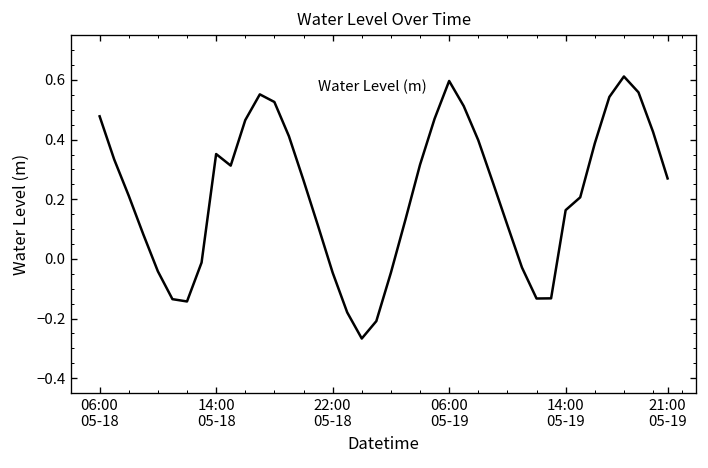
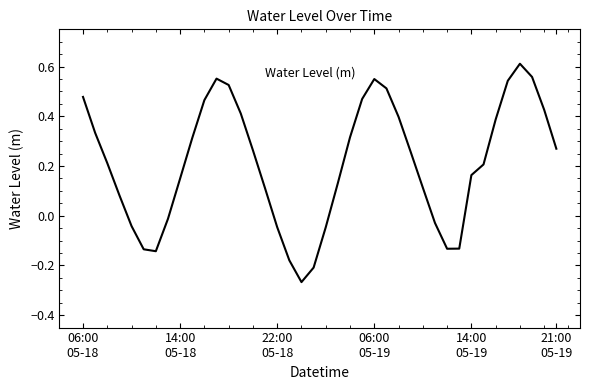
  {
    "06:00 05-18": 0.48,
-   "14:00 05-18": 0.35,
+   "14:00 05-18": 0.15,
    "22:00 05-18": -0.05,
-   "06:00 05-19": 0.60,
+   "06:00 05-19": 0.55,
    "14:00 05-19": 0.16,
    "21:00 05-19": 0.27
  }
